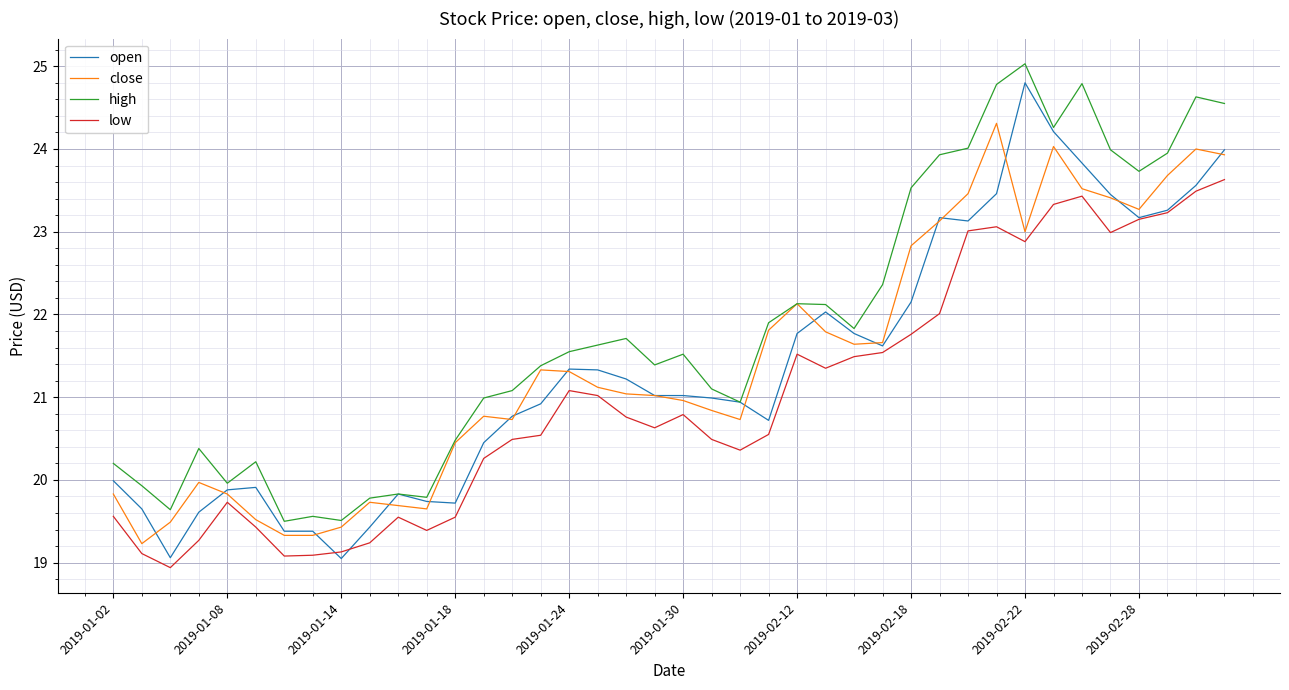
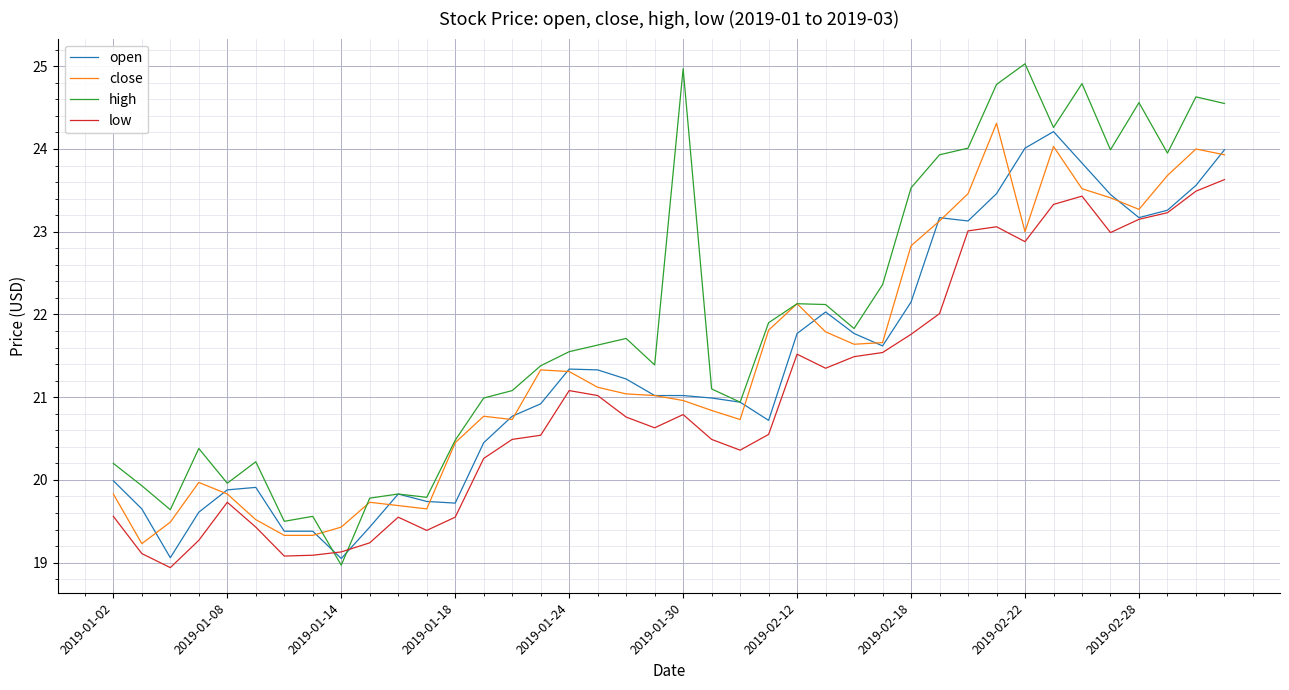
  {
    "open": {
      "2019-01-02": 20.0,
      "2019-01-08": 19.9,
      "2019-01-14": 19.1,
      "2019-01-18": 19.7,
      "2019-01-30": 21.0,
      "2019-02-12": 21.8,
      "2019-02-18": 22.2,
-     "2019-02-22": 24.8
+     "2019-02-22": 24.0
    },
    "close": {
      "2019-01-02": 19.8,
      "2019-01-08": 19.8,
      "2019-01-14": 19.4,
      "2019-01-30": 21.0,
      "2019-02-18": 22.8,
      "2019-02-22": 23.0,
      "2019-02-28": 23.3
    },
    "high": {
      "2019-01-02": 20.2,
      "2019-01-08": 20.0,
-     "2019-01-14": 19.5,
+     "2019-01-14": 19.0,
      "2019-01-24": 21.6,
-     "2019-01-30": 21.5,
+     "2019-01-30": 25.0,
      "2019-02-18": 23.5,
      "2019-02-22": 25.0,
-     "2019-02-28": 23.7
+     "2019-02-28": 24.6
    },
    "low": {
      "2019-01-02": 19.6,
      "2019-01-08": 19.7,
      "2019-01-14": 19.1,
      "2019-01-18": 19.6,
      "2019-01-24": 21.1,
      "2019-01-30": 20.8,
      "2019-02-12": 21.5,
      "2019-02-18": 21.8,
      "2019-02-22": 22.9
    }
  }
